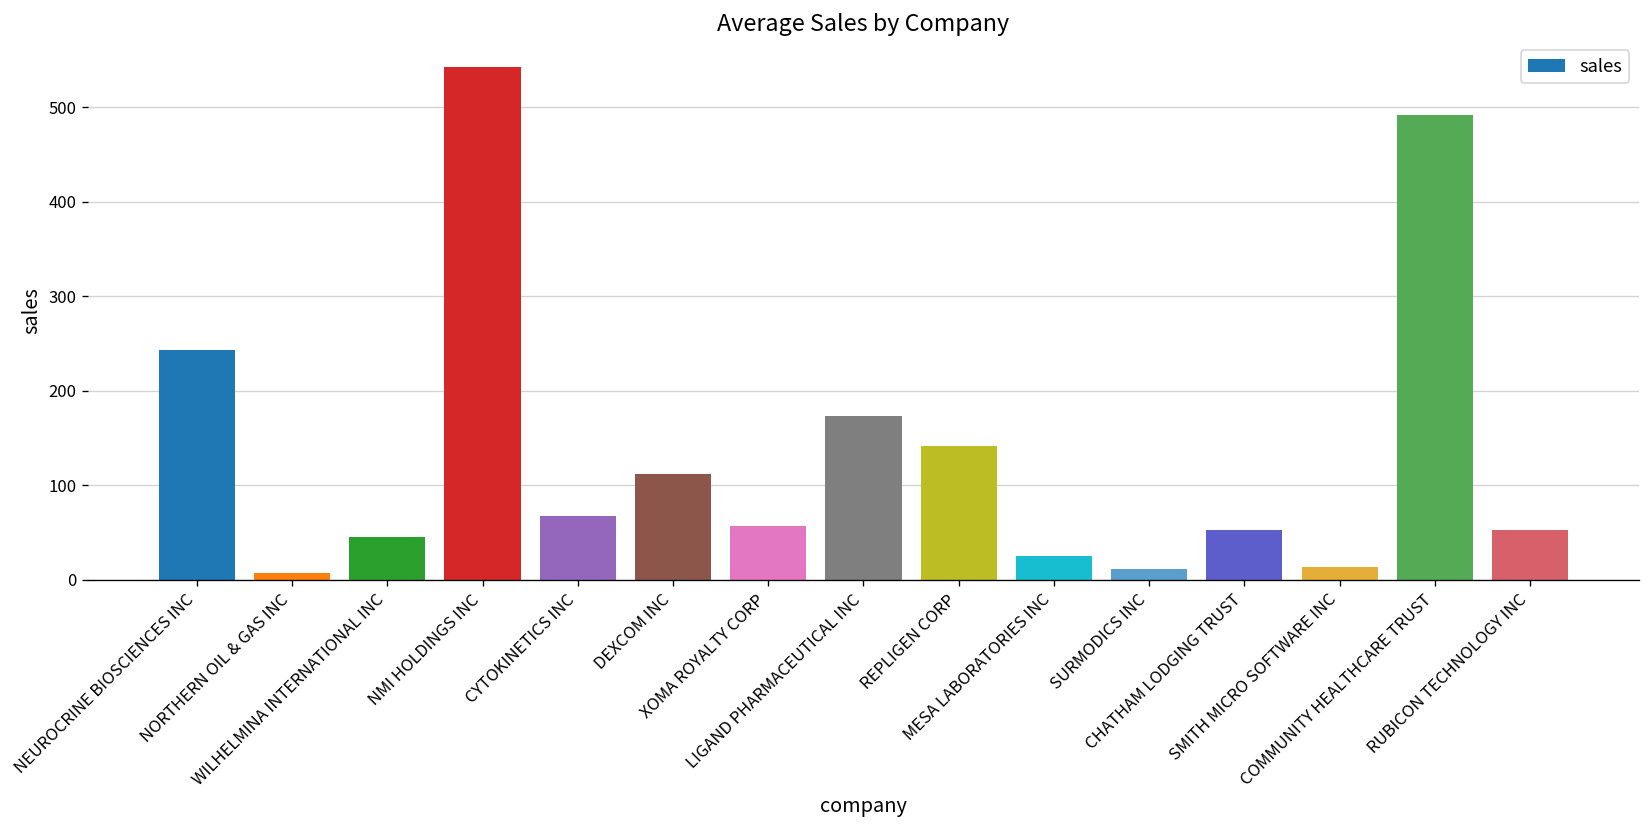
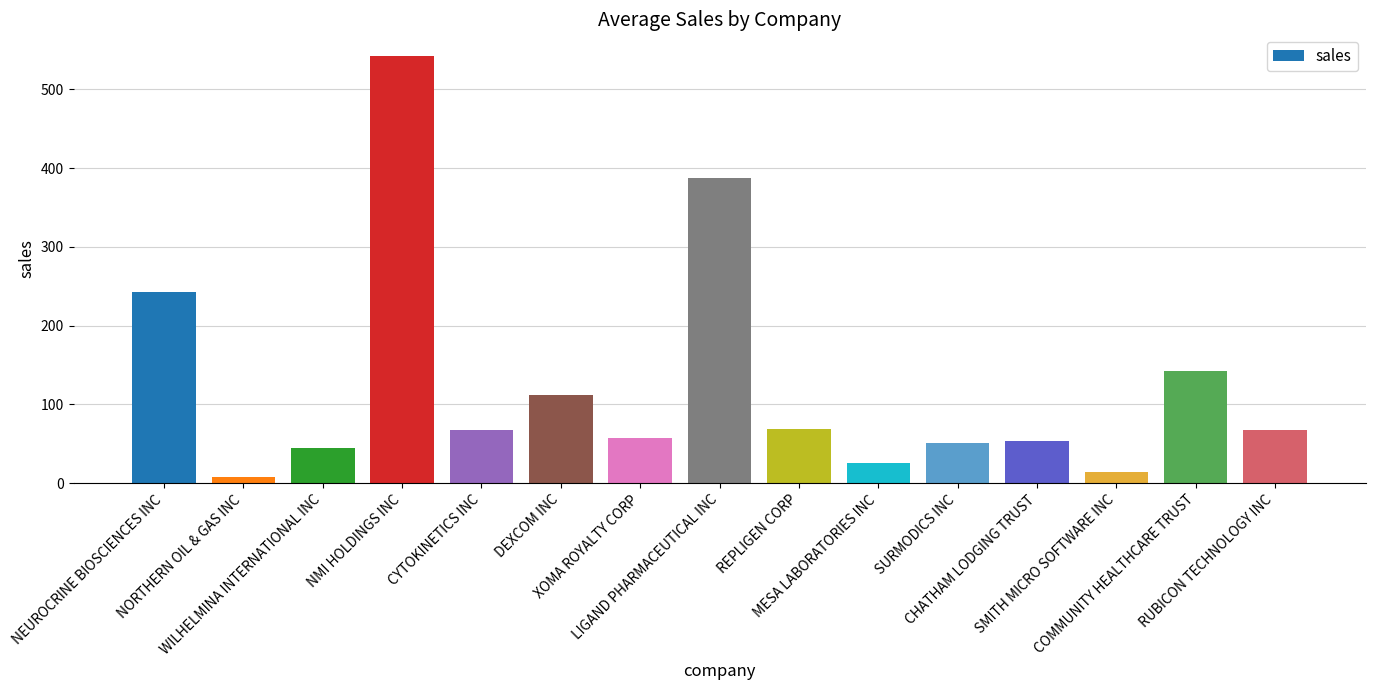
  {
    "NEUROCRINE BIOSCIENCES INC": 240,
    "NORTHERN OIL & GAS INC": 10,
    "WILHELMINA INTERNATIONAL INC": 40,
    "NMI HOLDINGS INC": 540,
    "CYTOKINETICS INC": 70,
    "DEXCOM INC": 110,
    "XOMA ROYALTY CORP": 60,
-   "LIGAND PHARMACEUTICAL INC": 170,
-   "REPLIGEN CORP": 140,
+   "LIGAND PHARMACEUTICAL INC": 390,
+   "REPLIGEN CORP": 70,
    "MESA LABORATORIES INC": 30,
-   "SURMODICS INC": 10,
+   "SURMODICS INC": 50,
    "CHATHAM LODGING TRUST": 50,
    "SMITH MICRO SOFTWARE INC": 10,
-   "COMMUNITY HEALTHCARE TRUST": 490,
-   "RUBICON TECHNOLOGY INC": 50
+   "COMMUNITY HEALTHCARE TRUST": 140,
+   "RUBICON TECHNOLOGY INC": 70
  }
